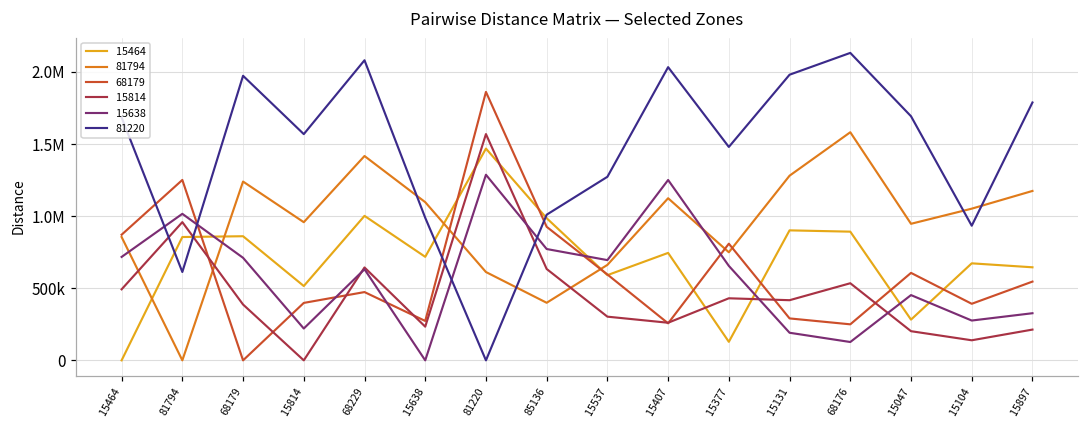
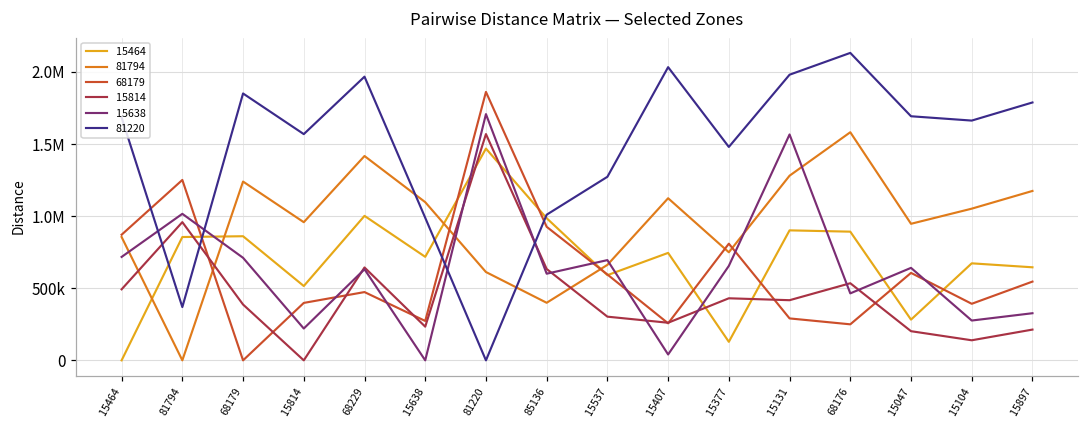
  {
    "15638": {
      "15464": 720000,
      "81794": 1020000,
      "68179": 710000,
      "15814": 220000,
      "15638": 0,
-     "81220": 1290000,
-     "85136": 770000,
+     "81220": 1710000,
+     "85136": 600000,
      "15537": 700000,
-     "15407": 1250000,
+     "15407": 40000,
      "15377": 650000,
-     "15131": 190000,
-     "68176": 130000,
-     "15047": 450000,
+     "15131": 1570000,
+     "68176": 460000,
+     "15047": 640000,
      "15104": 280000,
      "15897": 330000
    },
    "81220": {
-     "81794": 610000,
-     "68179": 1970000,
+     "81794": 370000,
+     "68179": 1850000,
      "15814": 1570000,
-     "68229": 2080000,
+     "68229": 1970000,
      "15638": 990000,
      "81220": 0,
      "85136": 1010000,
      "15537": 1270000,
      "15407": 2030000,
      "15377": 1480000,
      "15131": 1980000,
      "68176": 2130000,
      "15047": 1690000,
-     "15104": 930000,
+     "15104": 1660000,
      "15897": 1790000
    }
  }
